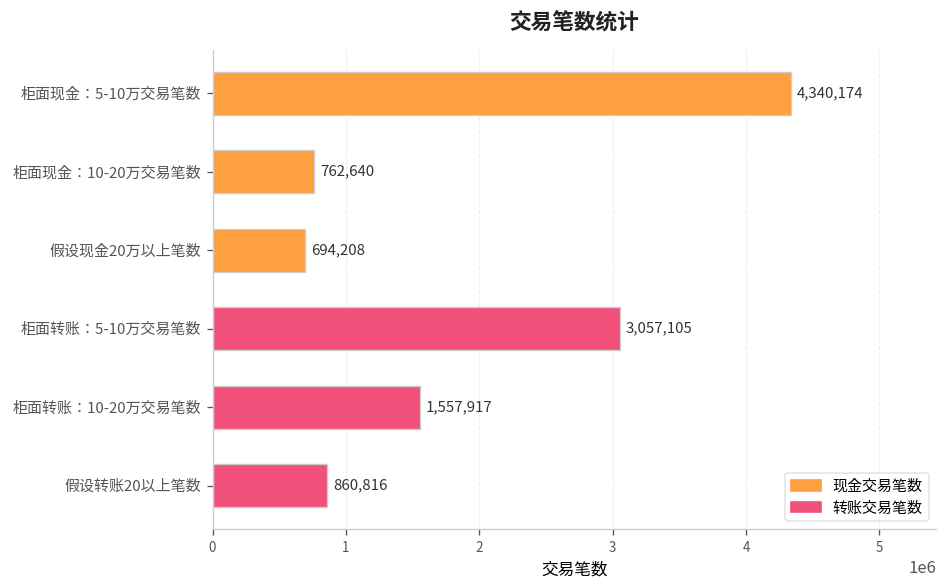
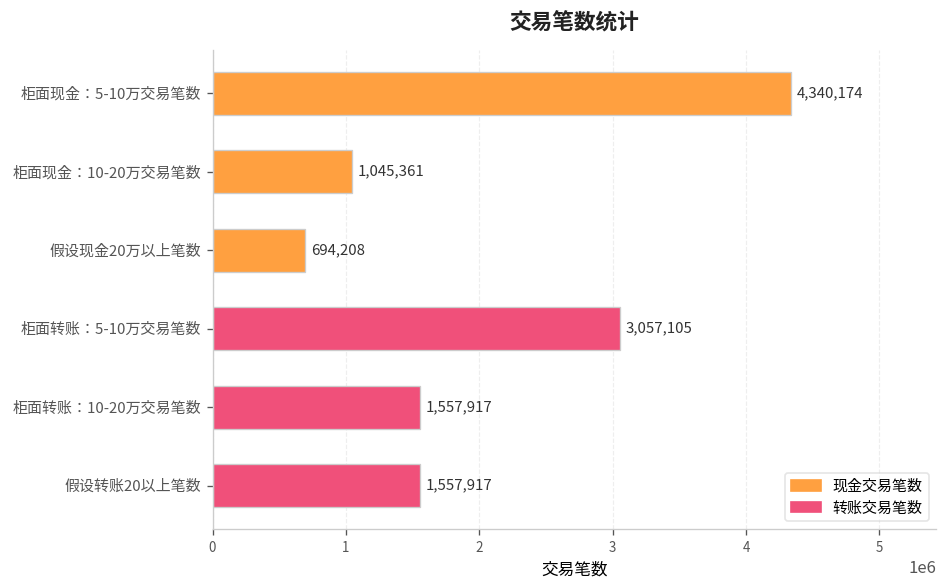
  {
    "柜面现金：5-10万交易笔数": "4,340,174",
-   "柜面现金：10-20万交易笔数": "762,640",
+   "柜面现金：10-20万交易笔数": "1,045,361",
    "假设现金20万以上笔数": "694,208",
    "柜面转账：5-10万交易笔数": "3,057,105",
    "柜面转账：10-20万交易笔数": "1,557,917",
-   "假设转账20以上笔数": "860,816"
+   "假设转账20以上笔数": "1,557,917"
  }
